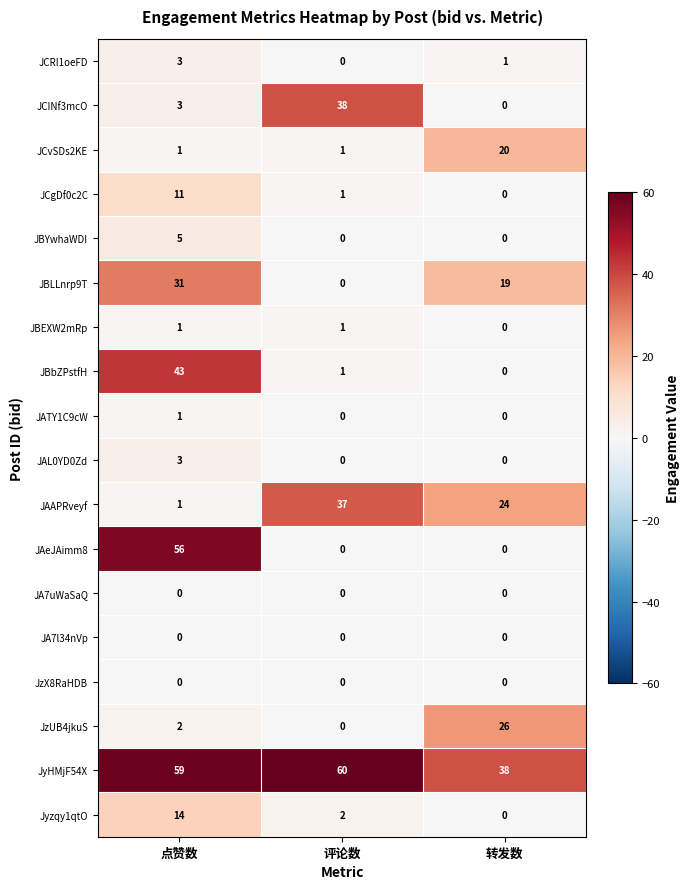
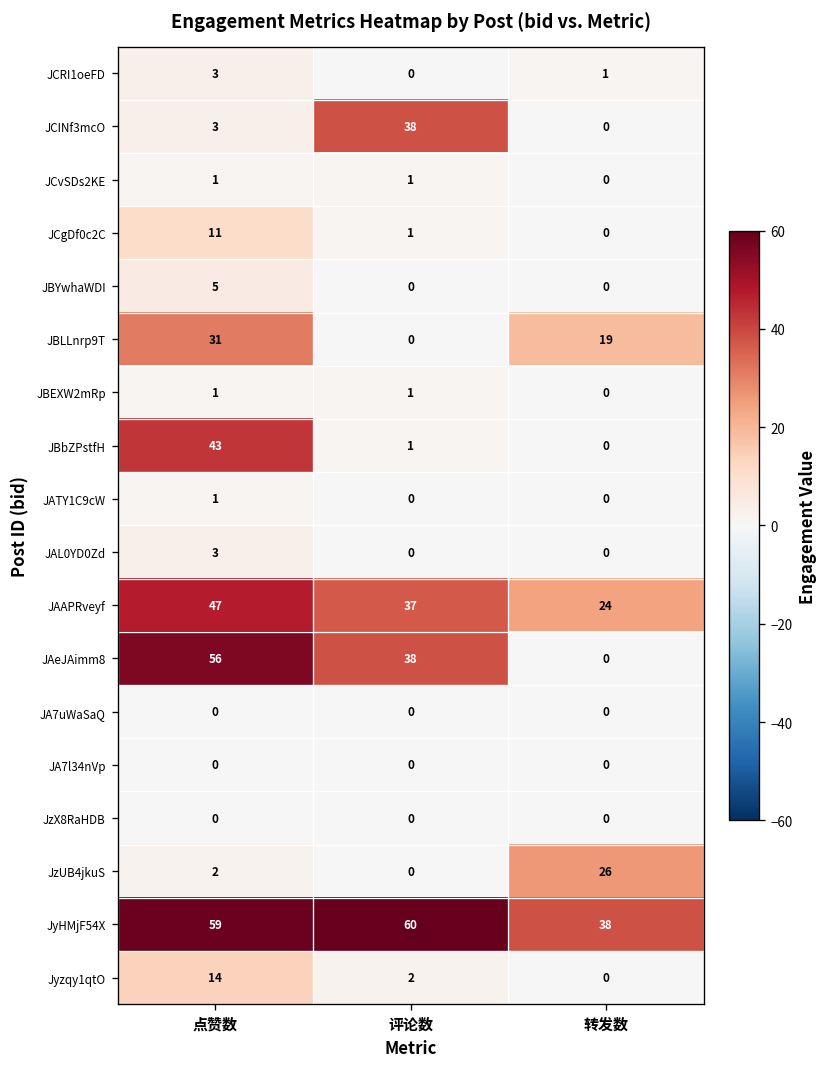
  {
    "JCRI1oeFD": {
      "点赞数": 3,
      "评论数": 0,
      "转发数": 1
    },
    "JCINf3mcO": {
      "点赞数": 3,
      "评论数": 38,
      "转发数": 0
    },
    "JCvSDs2KE": {
      "点赞数": 1,
      "评论数": 1,
-     "转发数": 20
+     "转发数": 0
    },
    "JCgDf0c2C": {
      "点赞数": 11,
      "评论数": 1,
      "转发数": 0
    },
    "JBYwhaWDI": {
      "点赞数": 5,
      "评论数": 0,
      "转发数": 0
    },
    "JBLLnrp9T": {
      "点赞数": 31,
      "评论数": 0,
      "转发数": 19
    },
    "JBEXW2mRp": {
      "点赞数": 1,
      "评论数": 1,
      "转发数": 0
    },
    "JBbZPstfH": {
      "点赞数": 43,
      "评论数": 1,
      "转发数": 0
    },
    "JATY1C9cW": {
      "点赞数": 1,
      "评论数": 0,
      "转发数": 0
    },
    "JAL0YD0Zd": {
      "点赞数": 3,
      "评论数": 0,
      "转发数": 0
    },
    "JAAPRveyf": {
-     "点赞数": 1,
+     "点赞数": 47,
      "评论数": 37,
      "转发数": 24
    },
    "JAeJAimm8": {
      "点赞数": 56,
-     "评论数": 0,
+     "评论数": 38,
      "转发数": 0
    },
    "JA7uWaSaQ": {
      "点赞数": 0,
      "评论数": 0,
      "转发数": 0
    },
    "JA7l34nVp": {
      "点赞数": 0,
      "评论数": 0,
      "转发数": 0
    },
    "JzX8RaHDB": {
      "点赞数": 0,
      "评论数": 0,
      "转发数": 0
    },
    "JzUB4jkuS": {
      "点赞数": 2,
      "评论数": 0,
      "转发数": 26
    },
    "JyHMjF54X": {
      "点赞数": 59,
      "评论数": 60,
      "转发数": 38
    },
    "Jyzqy1qtO": {
      "点赞数": 14,
      "评论数": 2,
      "转发数": 0
    }
  }
